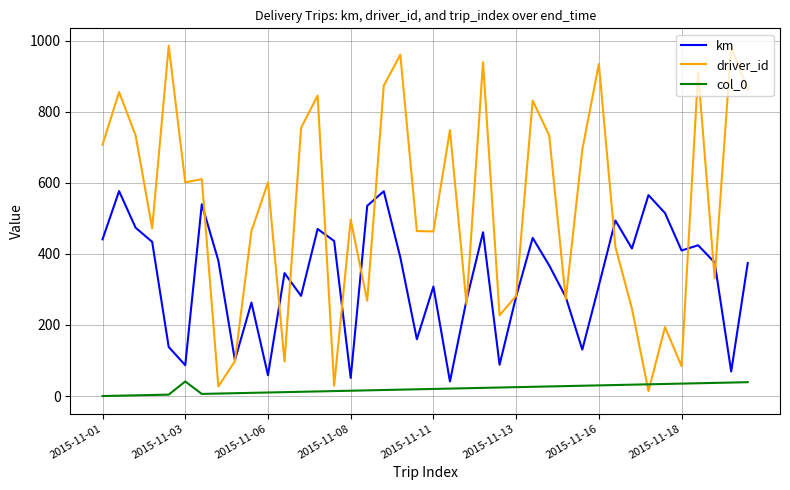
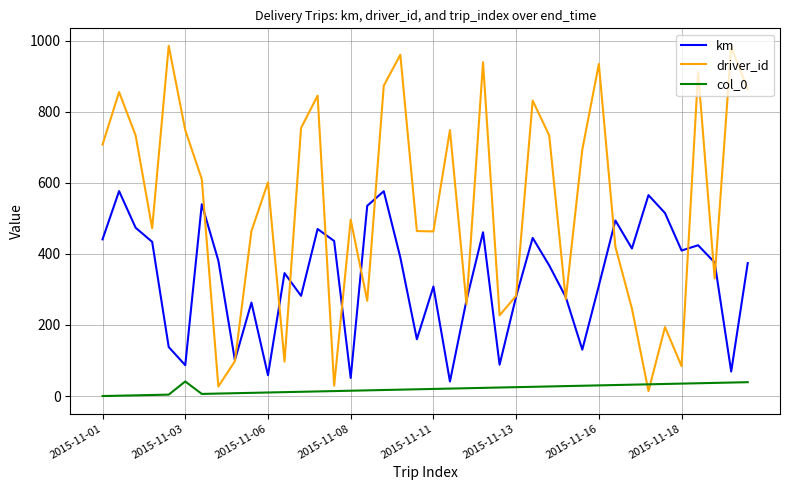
  {
    "km": {
      "2015-11-03": 90
    },
    "driver_id": {
-     "2015-11-03": 600
+     "2015-11-03": 750
    },
    "col_0": {
      "2015-11-03": 40
    }
  }
